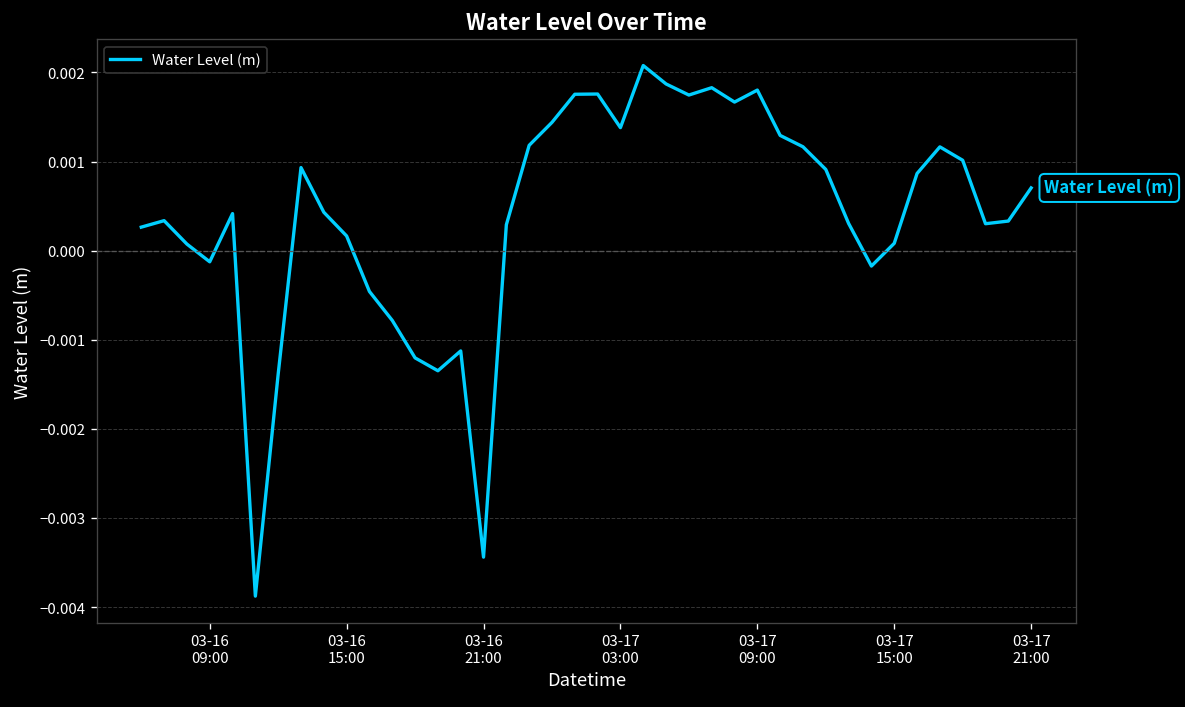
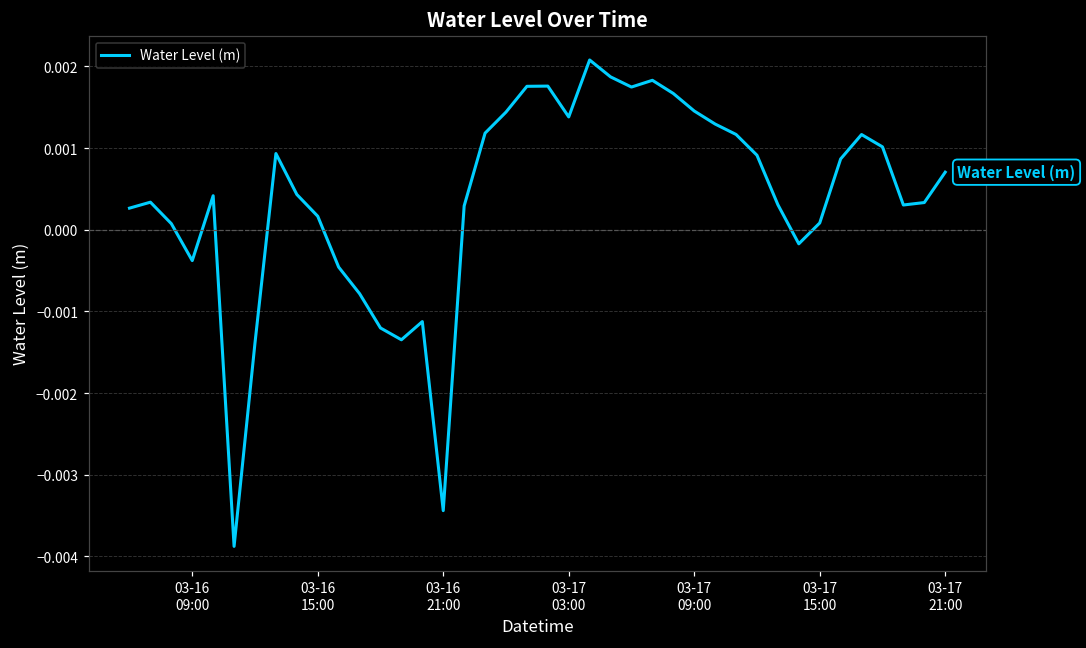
  {
-   "03-16 09:00": -0.0001,
+   "03-16 09:00": -0.0004,
    "03-16 15:00": 0.0002,
    "03-16 21:00": -0.0034,
    "03-17 03:00": 0.0014,
-   "03-17 09:00": 0.0018,
+   "03-17 09:00": 0.0015,
    "03-17 15:00": 0.0001,
    "03-17 21:00": 0.0007
  }
